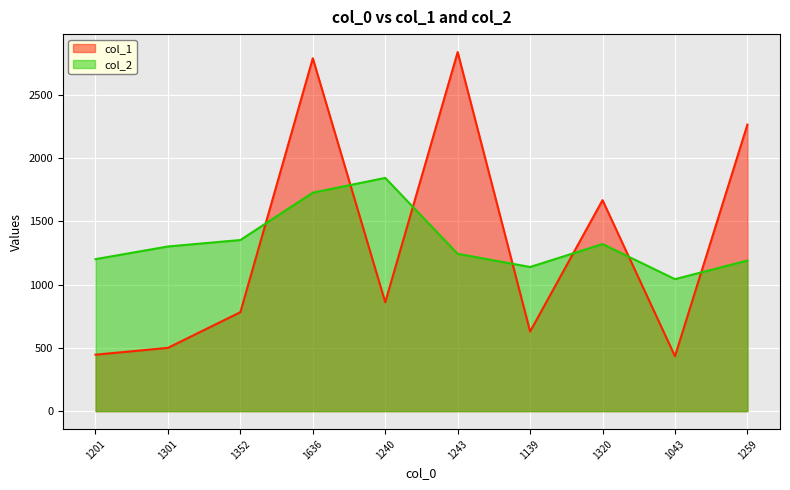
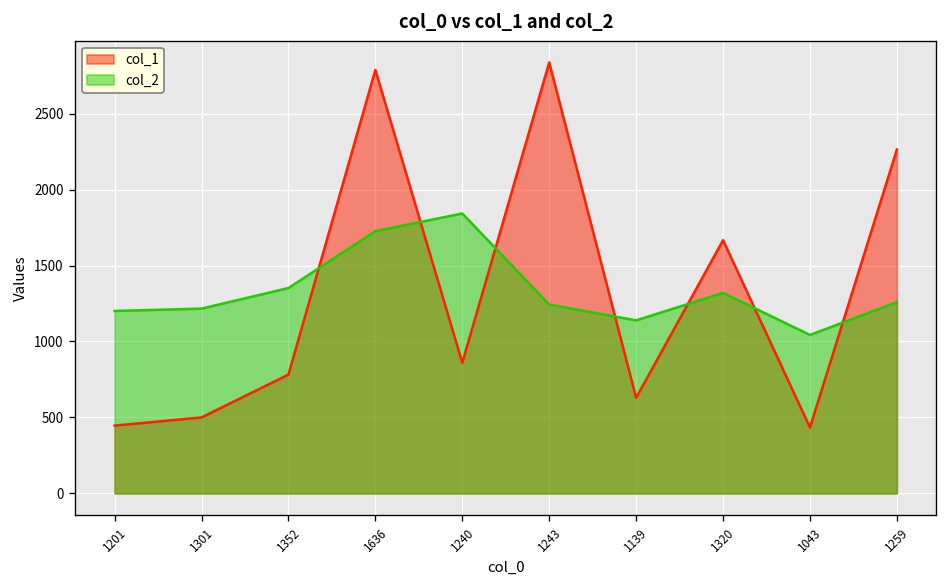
  {
    "col_1": {
      "1201": 450,
      "1301": 500,
      "1352": 780,
      "1636": 2790,
      "1240": 860,
      "1243": 2840,
      "1139": 630,
      "1320": 1670,
      "1043": 430,
      "1259": 2260
    },
    "col_2": {
      "1201": 1200,
-     "1301": 1300,
+     "1301": 1220,
      "1352": 1350,
      "1636": 1730,
      "1240": 1840,
      "1243": 1240,
      "1139": 1140,
      "1320": 1320,
      "1043": 1040,
-     "1259": 1190
+     "1259": 1260
    }
  }
